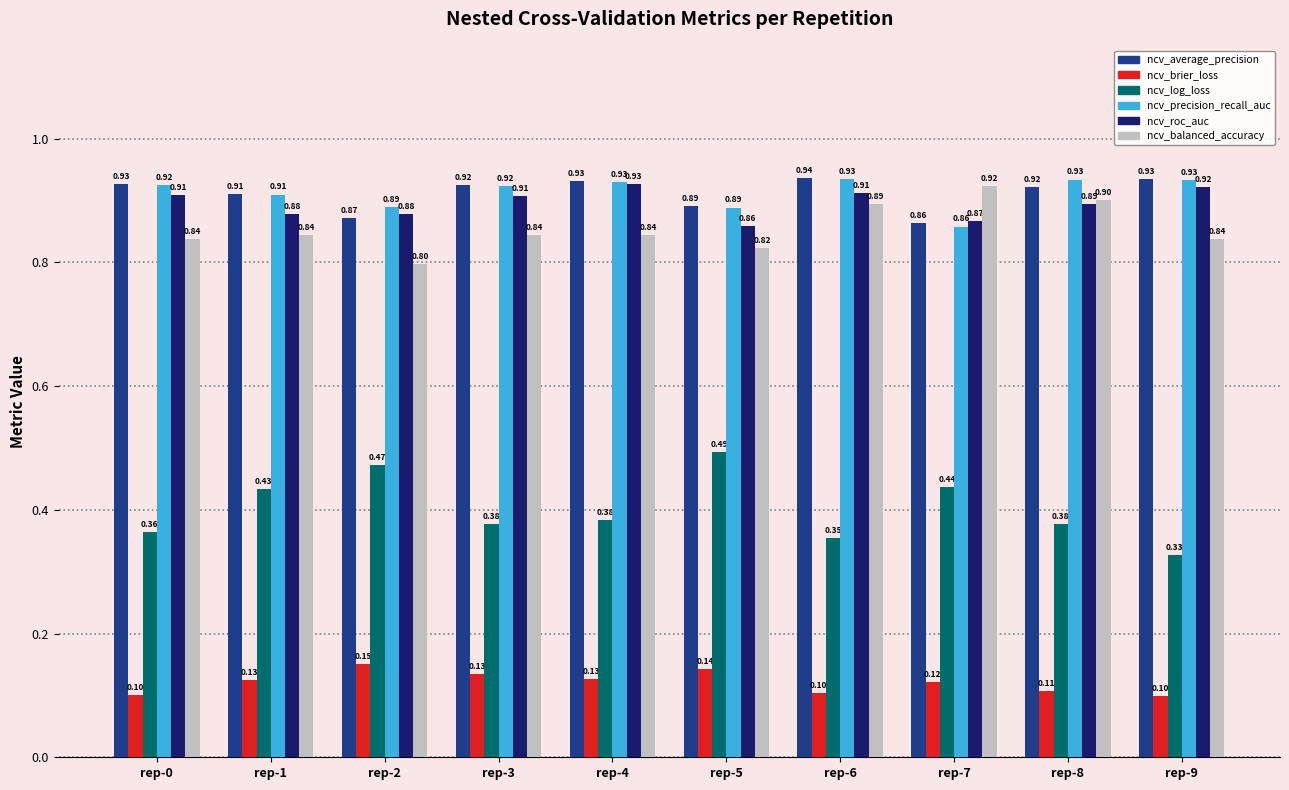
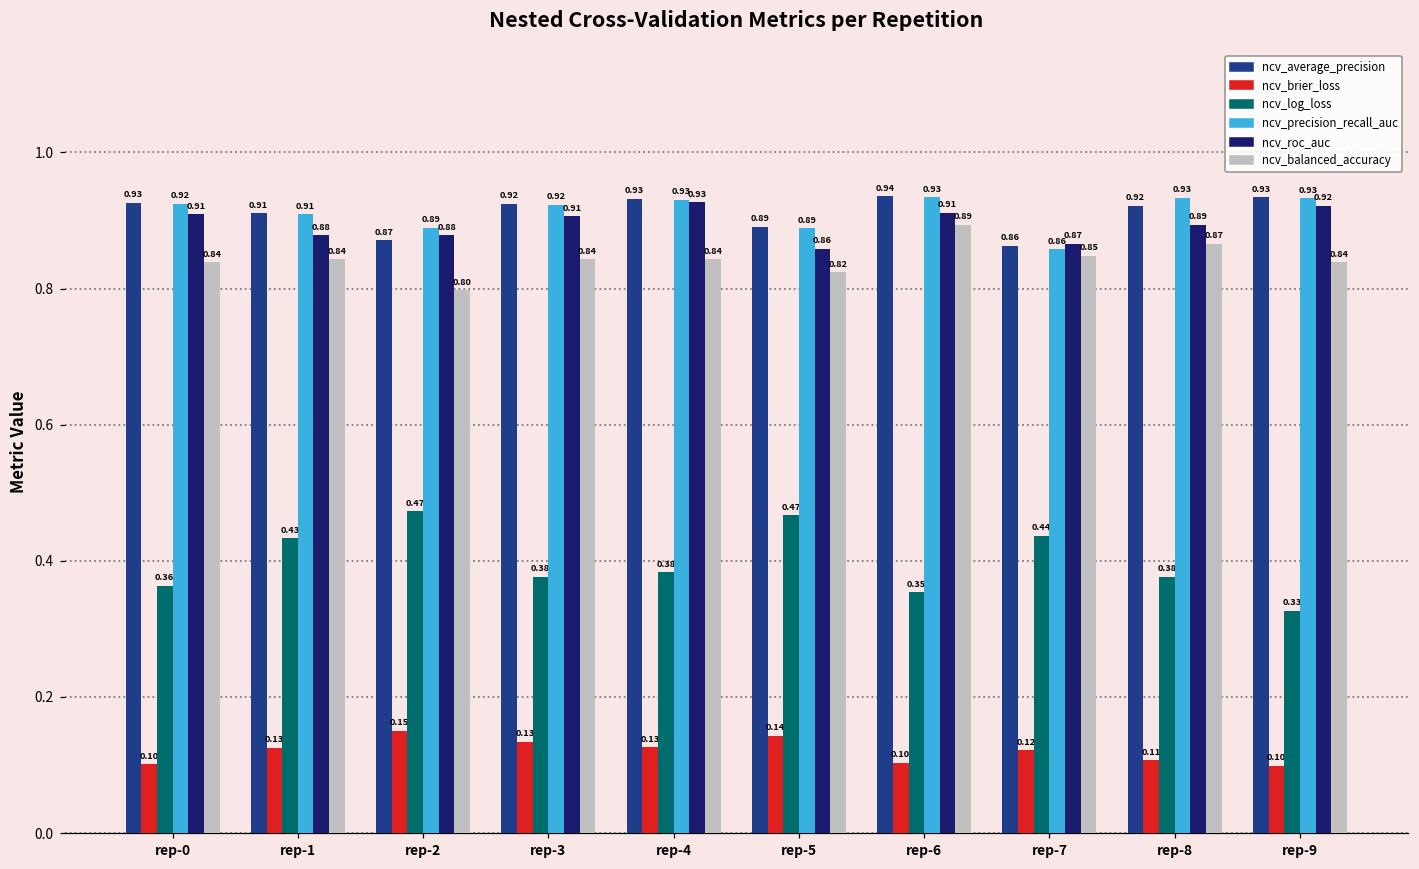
  {
    "ncv_brier_loss": {
      "rep-0": 0.10,
      "rep-1": 0.13,
      "rep-2": 0.15,
      "rep-3": 0.13,
      "rep-4": 0.13,
      "rep-5": 0.14,
      "rep-6": 0.10,
      "rep-7": 0.12,
      "rep-8": 0.11,
      "rep-9": 0.10
    },
    "ncv_log_loss": {
      "rep-0": 0.36,
      "rep-1": 0.43,
      "rep-2": 0.47,
      "rep-3": 0.38,
      "rep-4": 0.38,
-     "rep-5": 0.49,
+     "rep-5": 0.47,
      "rep-6": 0.35,
      "rep-7": 0.44,
      "rep-8": 0.38,
      "rep-9": 0.33
    },
    "ncv_precision_recall_auc": {
      "rep-0": 0.92,
      "rep-1": 0.91,
      "rep-2": 0.89,
      "rep-3": 0.92,
      "rep-4": 0.93,
      "rep-5": 0.89,
      "rep-6": 0.93,
      "rep-7": 0.86,
      "rep-8": 0.93,
      "rep-9": 0.93
    },
    "ncv_balanced_accuracy": {
      "rep-0": 0.84,
      "rep-1": 0.84,
      "rep-2": 0.80,
      "rep-3": 0.84,
      "rep-4": 0.84,
      "rep-5": 0.82,
      "rep-6": 0.89,
-     "rep-7": 0.92,
-     "rep-8": 0.90,
+     "rep-7": 0.85,
+     "rep-8": 0.87,
      "rep-9": 0.84
    }
  }
